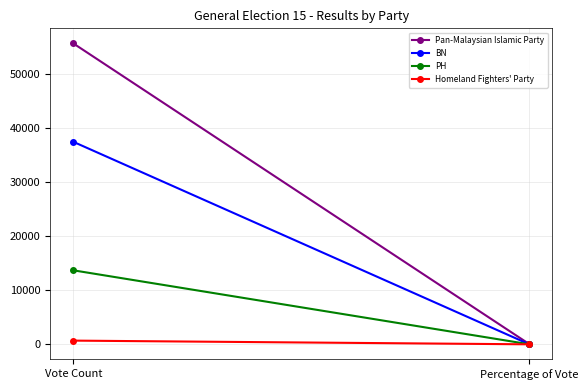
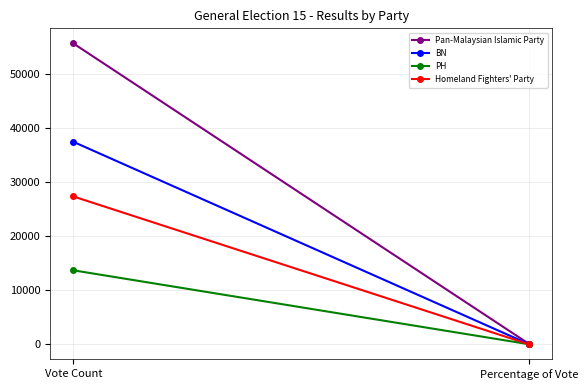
  {
    "Pan-Malaysian Islamic Party": {
      "Vote Count": 56000
    },
    "BN": {
      "Vote Count": 37000
    },
    "PH": {
      "Vote Count": 14000
    },
    "Homeland Fighters' Party": {
-     "Vote Count": 1000
+     "Vote Count": 27000
    }
  }
